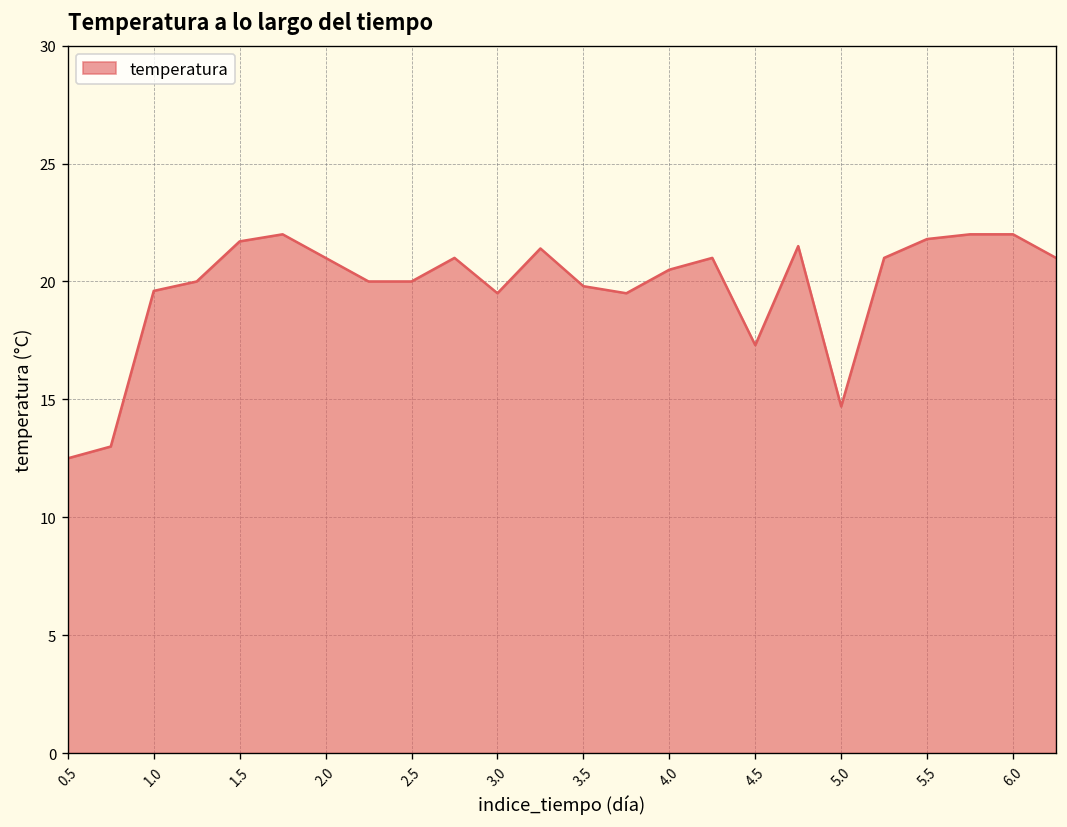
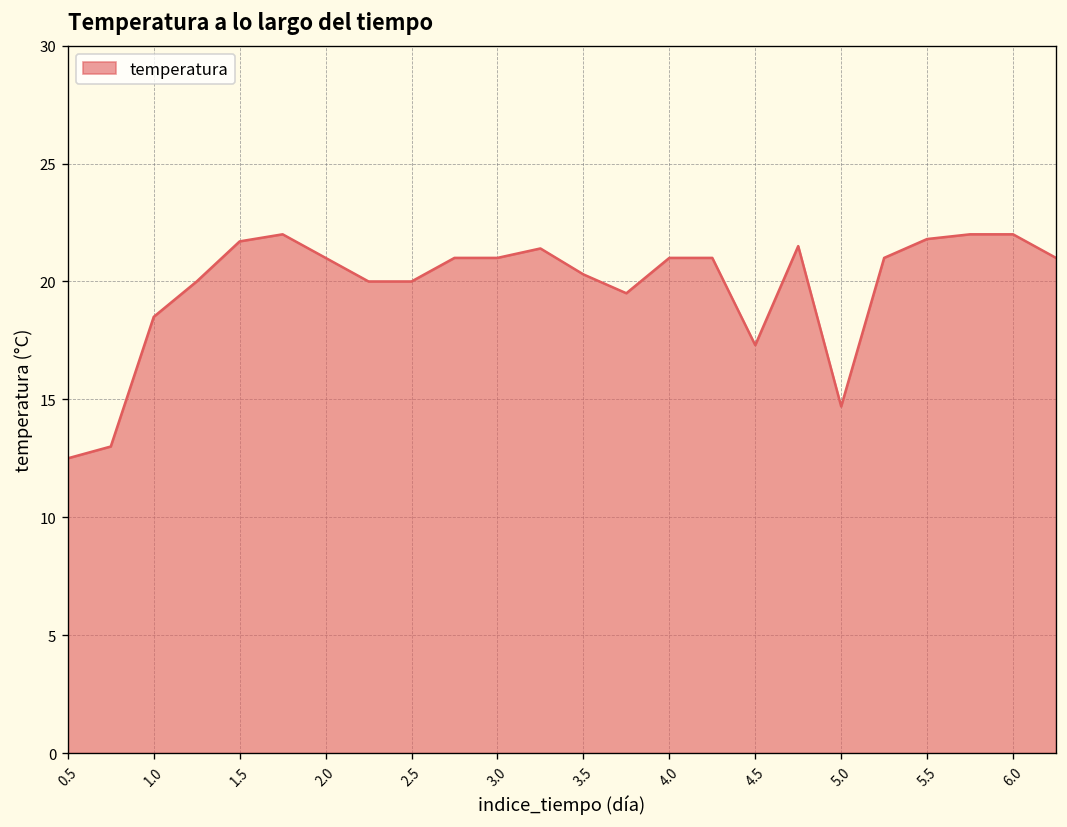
  {
    "0.5": 12.5,
-   "1.0": 19.6,
+   "1.0": 18.5,
    "1.5": 21.7,
    "2.0": 21.0,
    "2.5": 20.0,
-   "3.0": 19.5,
-   "3.5": 19.8,
-   "4.0": 20.5,
+   "3.0": 21.0,
+   "3.5": 20.3,
+   "4.0": 21.0,
    "4.5": 17.3,
    "5.0": 14.7,
    "5.5": 21.8,
    "6.0": 22.0
  }
